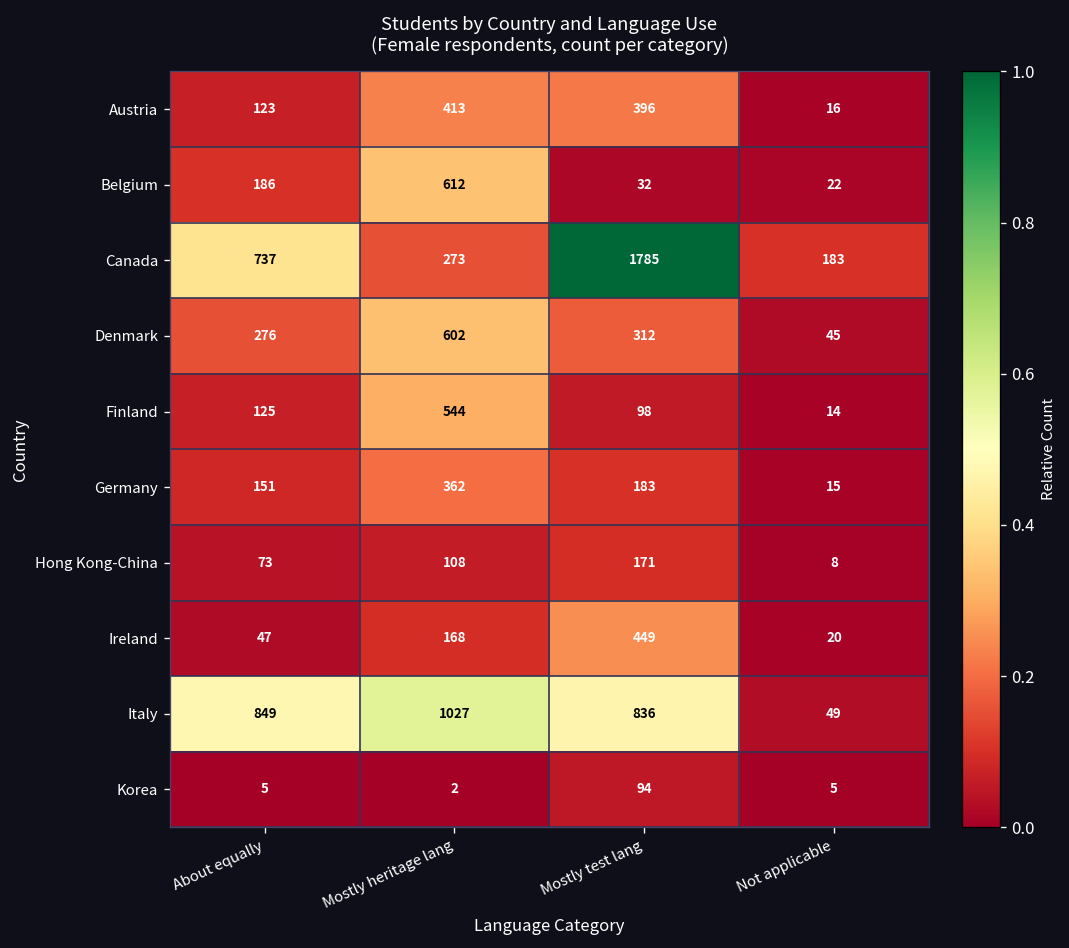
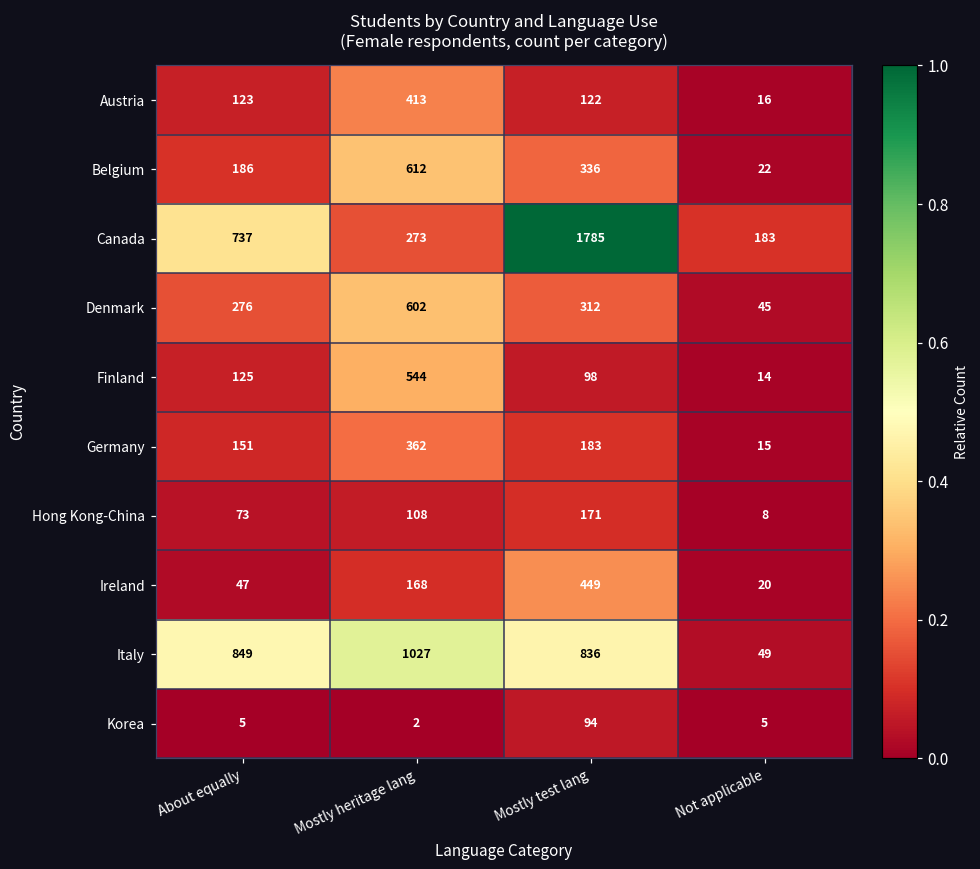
  {
    "Austria": {
      "About equally": 123,
      "Mostly heritage lang": 413,
-     "Mostly test lang": 396,
+     "Mostly test lang": 122,
      "Not applicable": 16
    },
    "Belgium": {
      "About equally": 186,
      "Mostly heritage lang": 612,
-     "Mostly test lang": 32,
+     "Mostly test lang": 336,
      "Not applicable": 22
    },
    "Canada": {
      "About equally": 737,
      "Mostly heritage lang": 273,
      "Mostly test lang": 1785,
      "Not applicable": 183
    },
    "Denmark": {
      "About equally": 276,
      "Mostly heritage lang": 602,
      "Mostly test lang": 312,
      "Not applicable": 45
    },
    "Finland": {
      "About equally": 125,
      "Mostly heritage lang": 544,
      "Mostly test lang": 98,
      "Not applicable": 14
    },
    "Germany": {
      "About equally": 151,
      "Mostly heritage lang": 362,
      "Mostly test lang": 183,
      "Not applicable": 15
    },
    "Hong Kong-China": {
      "About equally": 73,
      "Mostly heritage lang": 108,
      "Mostly test lang": 171,
      "Not applicable": 8
    },
    "Ireland": {
      "About equally": 47,
      "Mostly heritage lang": 168,
      "Mostly test lang": 449,
      "Not applicable": 20
    },
    "Italy": {
      "About equally": 849,
      "Mostly heritage lang": 1027,
      "Mostly test lang": 836,
      "Not applicable": 49
    },
    "Korea": {
      "About equally": 5,
      "Mostly heritage lang": 2,
      "Mostly test lang": 94,
      "Not applicable": 5
    }
  }
